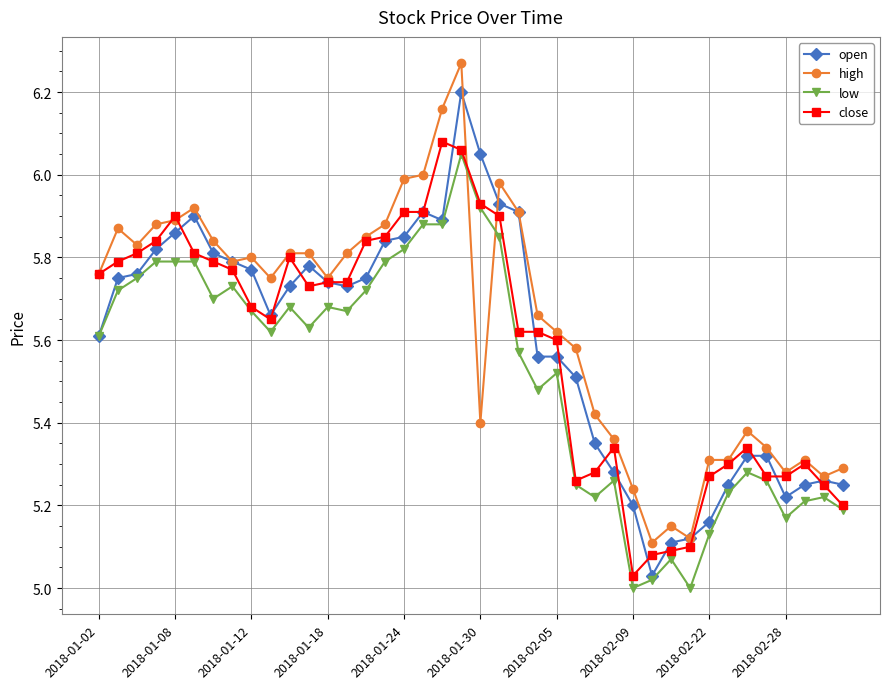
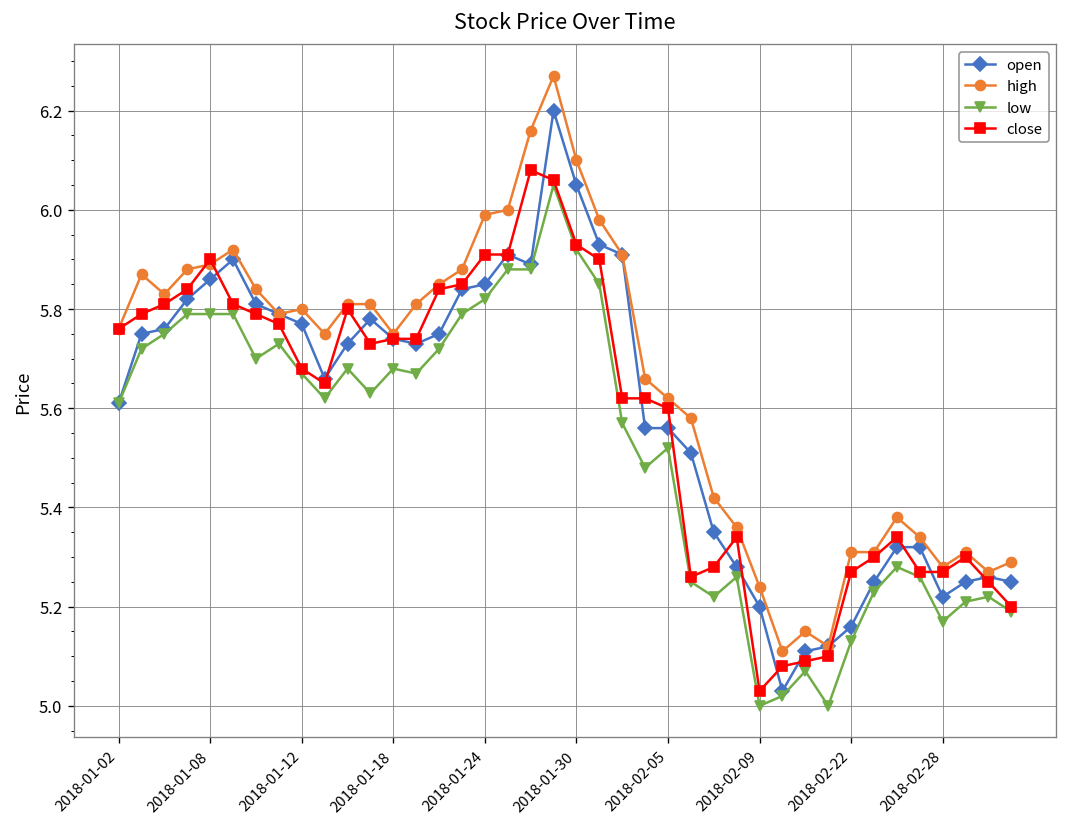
  {
    "open": {
      "2018-01-08": 5.86,
      "2018-01-12": 5.77,
      "2018-01-24": 5.85,
      "2018-01-30": 6.05,
      "2018-02-05": 5.56,
      "2018-02-09": 5.2,
      "2018-02-22": 5.16,
      "2018-02-28": 5.22
    },
    "high": {
      "2018-01-08": 5.89,
      "2018-01-12": 5.8,
      "2018-01-18": 5.75,
      "2018-01-24": 5.99,
-     "2018-01-30": 5.4,
+     "2018-01-30": 6.1,
      "2018-02-05": 5.62,
      "2018-02-09": 5.24,
      "2018-02-22": 5.31,
      "2018-02-28": 5.28
    },
    "low": {
      "2018-01-08": 5.79,
      "2018-01-12": 5.67,
      "2018-01-18": 5.68,
      "2018-01-24": 5.82,
      "2018-01-30": 5.92,
      "2018-02-05": 5.52,
      "2018-02-09": 5.0,
      "2018-02-22": 5.13,
      "2018-02-28": 5.17
    },
    "close": {
      "2018-01-08": 5.9,
      "2018-01-12": 5.68,
      "2018-01-24": 5.91,
      "2018-01-30": 5.93,
      "2018-02-05": 5.6,
      "2018-02-09": 5.03,
      "2018-02-22": 5.27,
      "2018-02-28": 5.27
    }
  }
